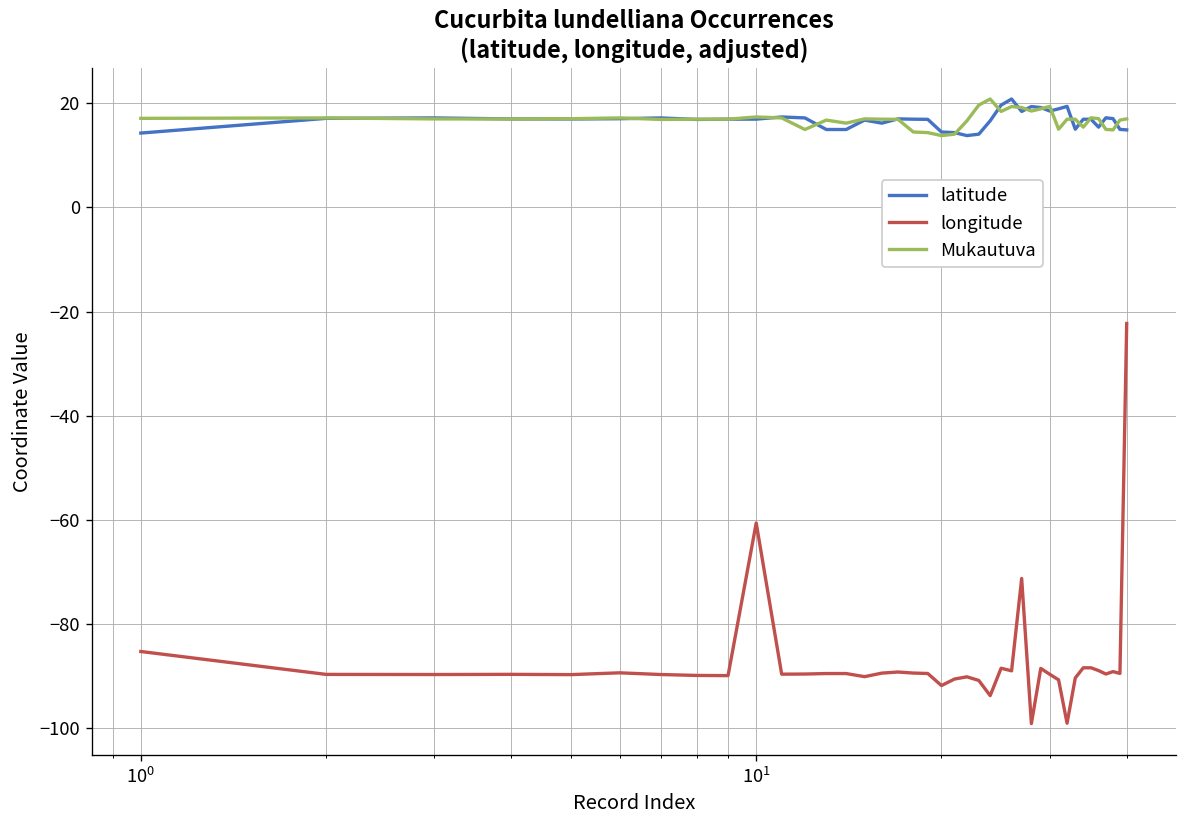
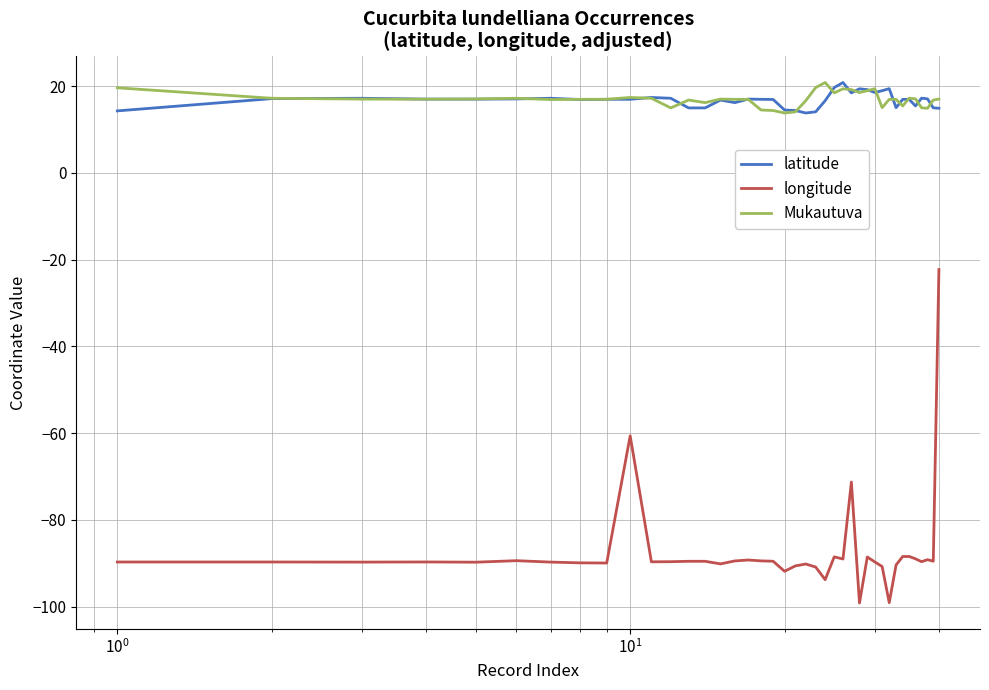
  {
    "latitude": {
      "10^0": 14
    },
    "longitude": {
-     "10^0": -85,
+     "10^0": -90,
      "10^1": -61
    },
    "Mukautuva": {
-     "10^0": 17
+     "10^0": 20
    }
  }
